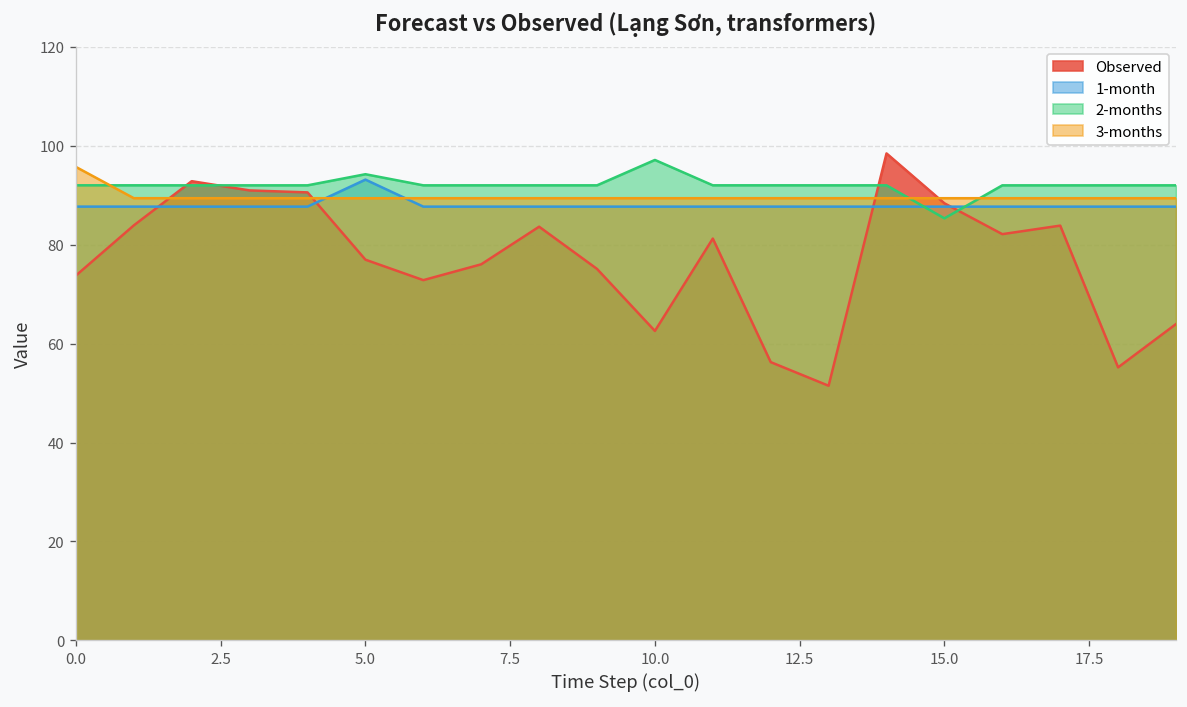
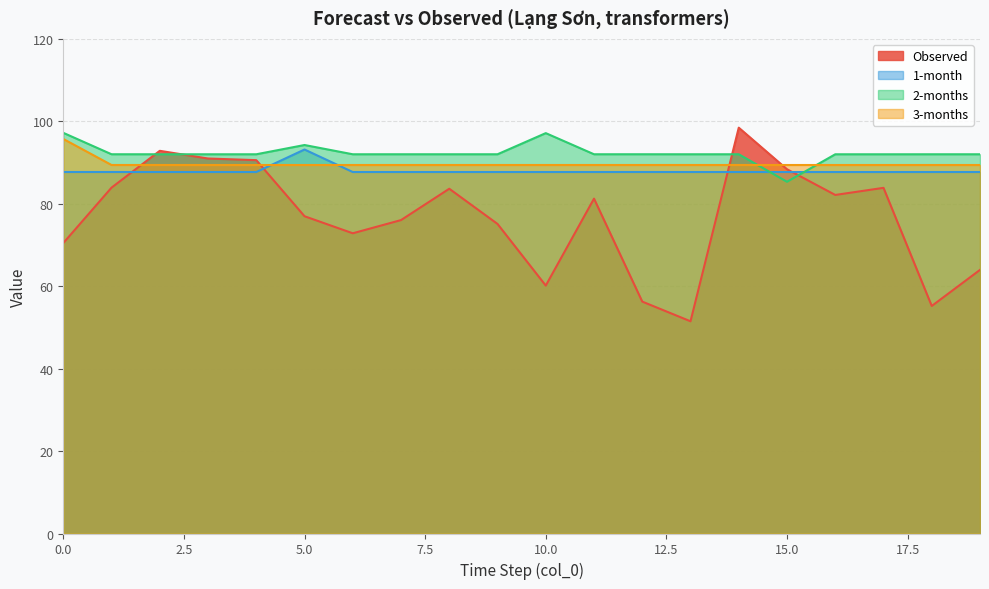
  {
    "Observed": {
-     "0.0": 74,
+     "0.0": 70,
      "5.0": 77,
-     "10.0": 63,
+     "10.0": 60,
      "15.0": 88
    },
    "1-month": {
      "0.0": 88,
      "5.0": 93,
      "10.0": 88,
      "15.0": 88
    },
    "2-months": {
-     "0.0": 92,
+     "0.0": 97,
      "5.0": 94,
      "10.0": 97,
      "15.0": 85
    },
    "3-months": {
      "0.0": 96,
      "5.0": 89,
      "10.0": 89,
      "15.0": 89
    }
  }
